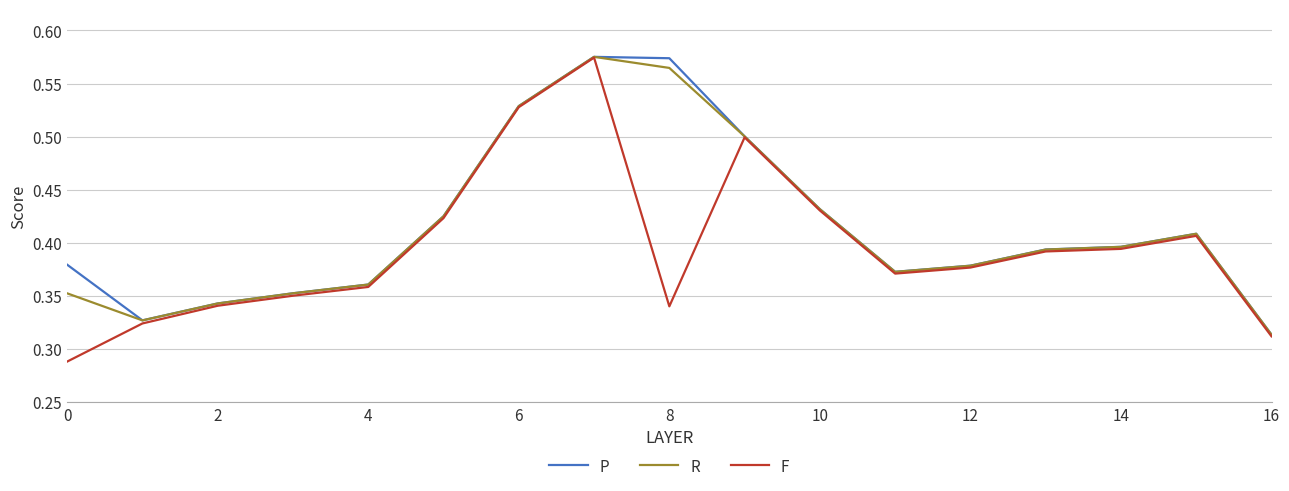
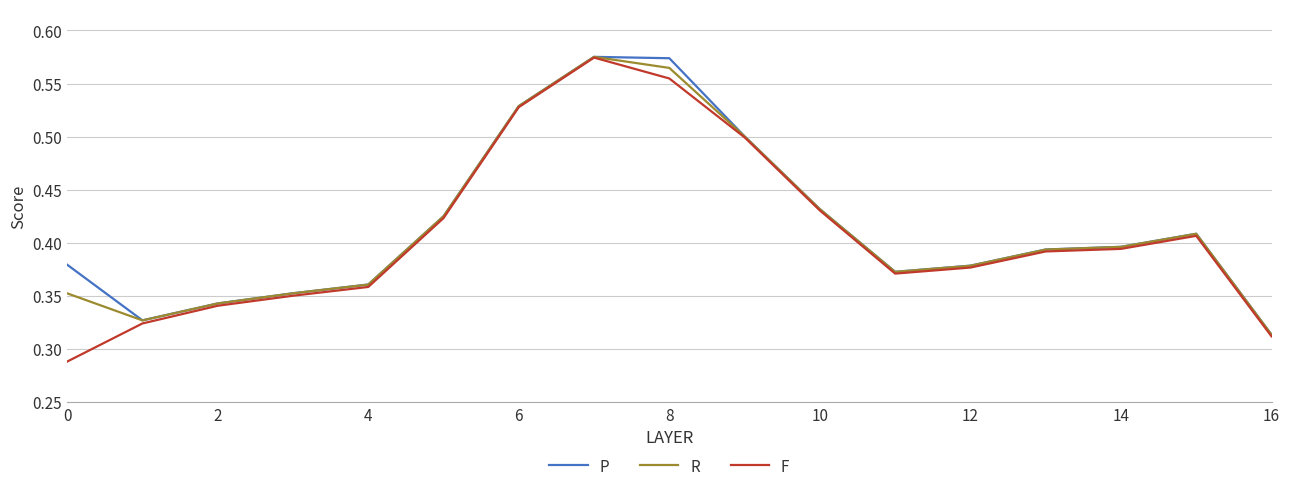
  {
    "P": {
      "0": 0.379,
      "8": 0.574
    },
    "R": {
      "0": 0.353,
      "8": 0.565
    },
    "F": {
      "0": 0.288,
-     "8": 0.340
+     "8": 0.555
    }
  }
